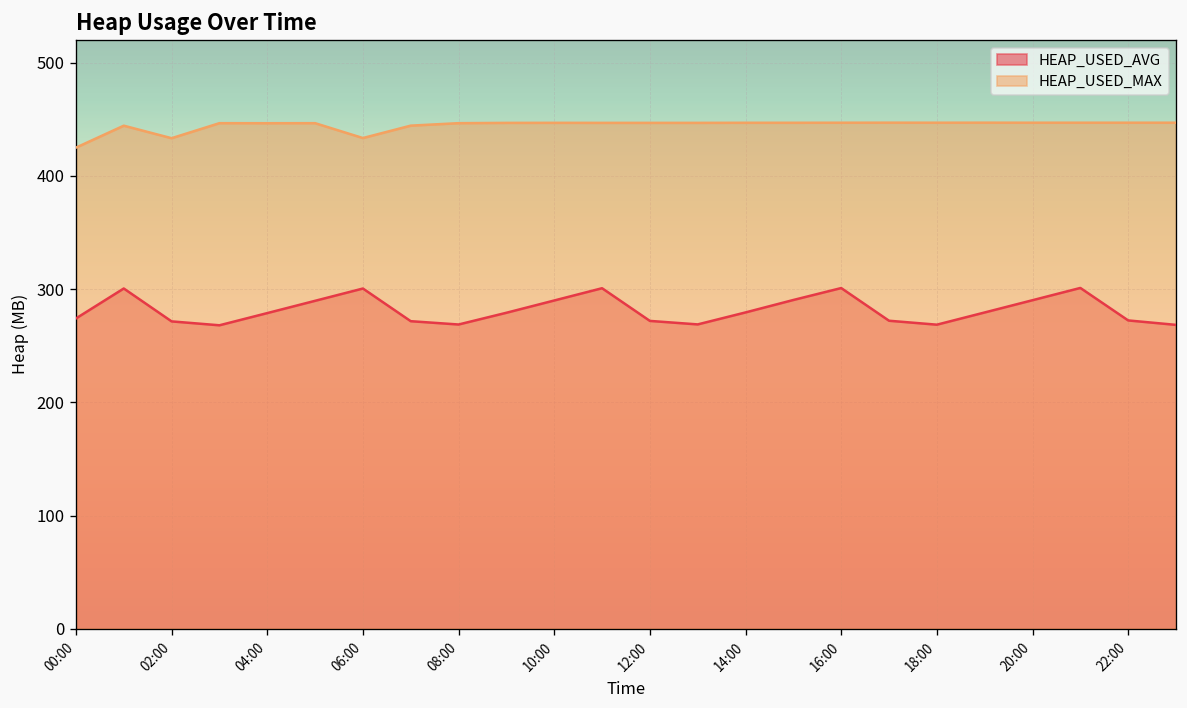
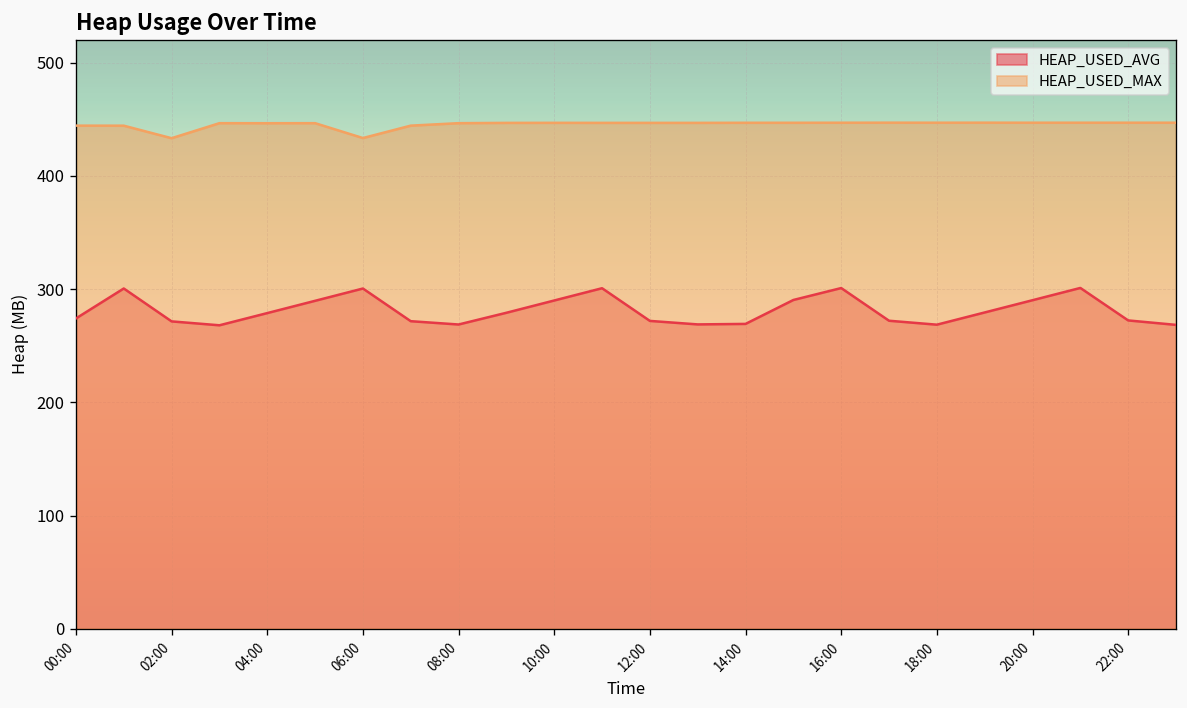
  {
    "HEAP_USED_AVG": {
      "00:00": 270,
      "02:00": 270,
      "04:00": 280,
      "06:00": 300,
      "08:00": 270,
      "10:00": 290,
      "12:00": 270,
-     "14:00": 280,
+     "14:00": 270,
      "16:00": 300,
      "18:00": 270,
      "20:00": 290,
      "22:00": 270
    },
    "HEAP_USED_MAX": {
-     "00:00": 420,
+     "00:00": 440,
      "02:00": 430,
      "04:00": 450,
      "06:00": 430,
      "08:00": 450,
      "10:00": 450,
      "12:00": 450,
      "14:00": 450,
      "16:00": 450,
      "18:00": 450,
      "20:00": 450,
      "22:00": 450
    }
  }
